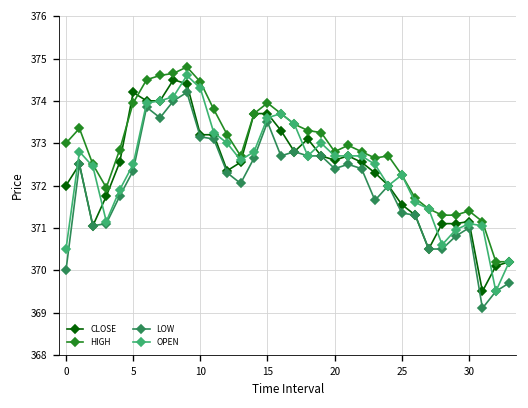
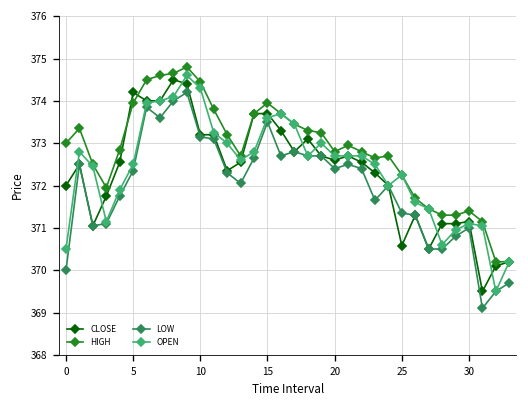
  {
    "CLOSE": {
      "0": 372.0,
      "5": 374.2,
      "15": 373.7,
      "20": 372.6,
-     "25": 371.6
+     "25": 370.6
    }
  }
